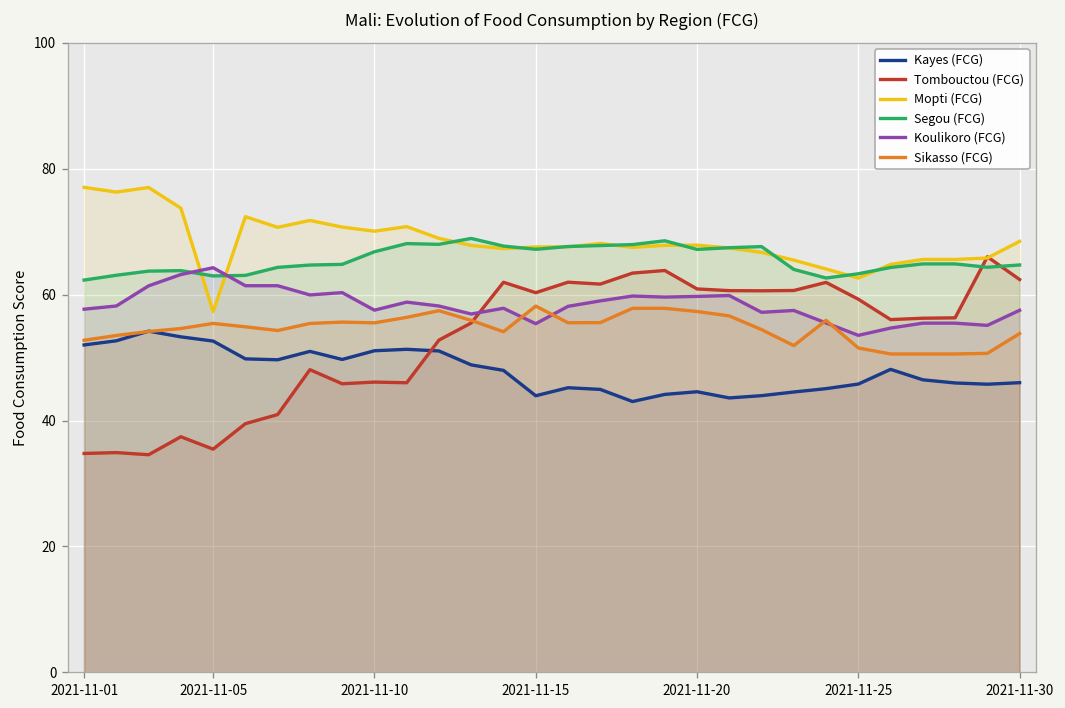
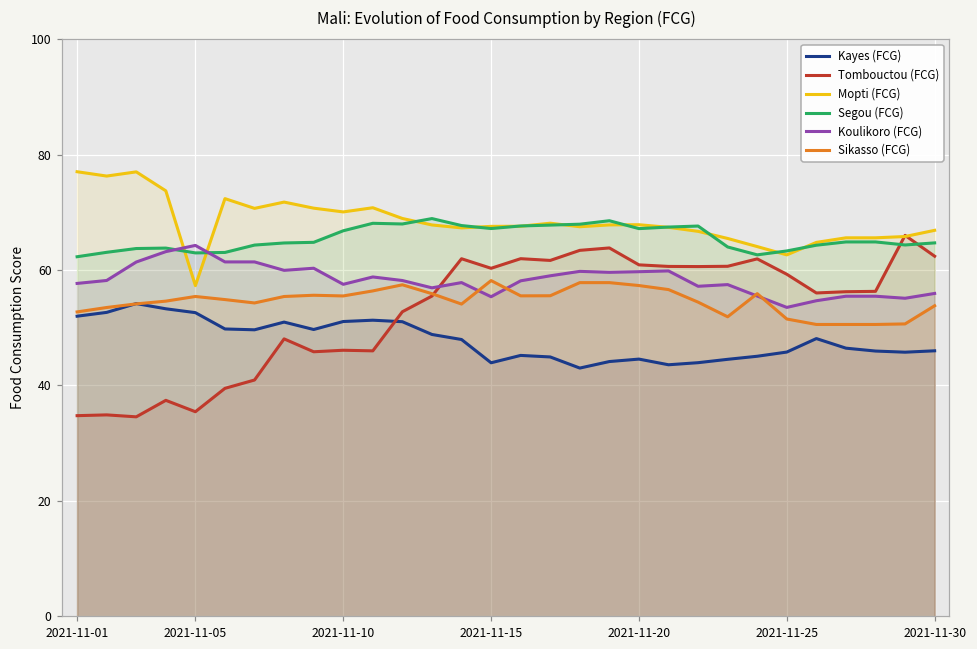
  {
    "Kayes (FCG)": {
      "2021-11-01": 52,
      "2021-11-05": 53,
      "2021-11-10": 51,
      "2021-11-15": 44,
      "2021-11-20": 45,
      "2021-11-25": 46,
      "2021-11-30": 46
    },
    "Tombouctou (FCG)": {
      "2021-11-01": 35,
      "2021-11-05": 35,
      "2021-11-10": 46,
      "2021-11-15": 60,
      "2021-11-20": 61,
      "2021-11-25": 59,
      "2021-11-30": 62
    },
    "Mopti (FCG)": {
      "2021-11-01": 77,
      "2021-11-05": 57,
      "2021-11-10": 70,
      "2021-11-20": 68,
      "2021-11-25": 63,
-     "2021-11-30": 68
+     "2021-11-30": 67
    },
    "Segou (FCG)": {
      "2021-11-01": 62,
      "2021-11-05": 63,
      "2021-11-10": 67,
      "2021-11-20": 67,
      "2021-11-25": 63,
      "2021-11-30": 65
    },
    "Koulikoro (FCG)": {
      "2021-11-01": 58,
      "2021-11-05": 64,
      "2021-11-10": 58,
      "2021-11-15": 55,
      "2021-11-20": 60,
      "2021-11-25": 54,
-     "2021-11-30": 58
+     "2021-11-30": 56
    },
    "Sikasso (FCG)": {
      "2021-11-01": 53,
      "2021-11-05": 55,
      "2021-11-10": 56,
      "2021-11-15": 58,
      "2021-11-20": 57,
      "2021-11-25": 52,
      "2021-11-30": 54
    }
  }
